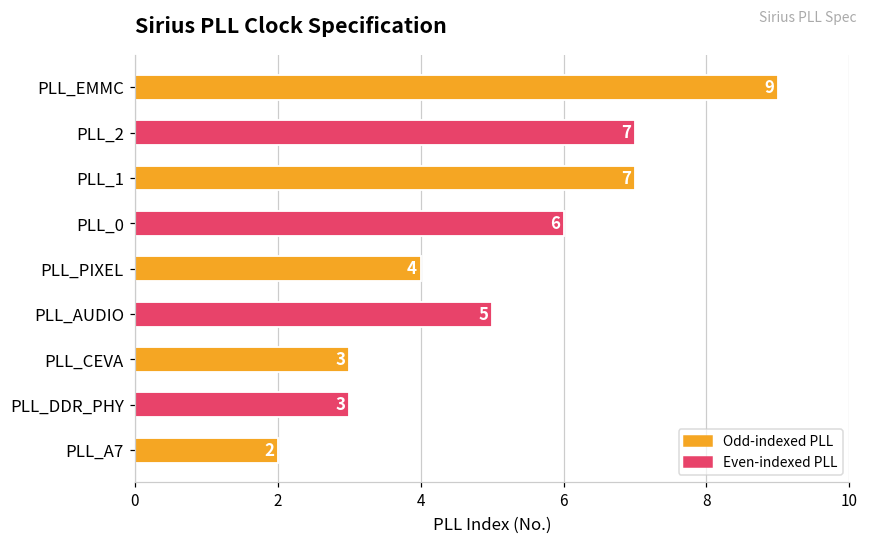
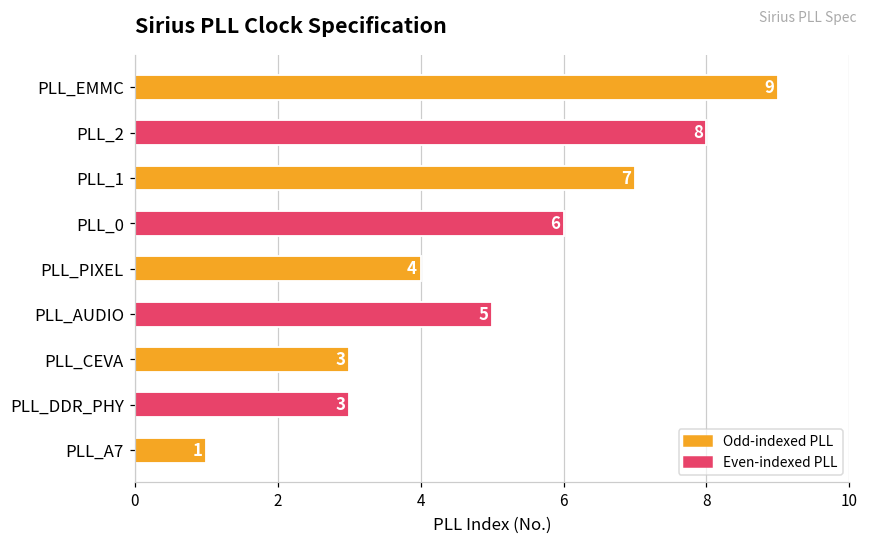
  {
    "PLL_EMMC": 9,
-   "PLL_2": 7,
+   "PLL_2": 8,
    "PLL_1": 7,
    "PLL_0": 6,
    "PLL_PIXEL": 4,
    "PLL_AUDIO": 5,
    "PLL_CEVA": 3,
    "PLL_DDR_PHY": 3,
-   "PLL_A7": 2
+   "PLL_A7": 1
  }
